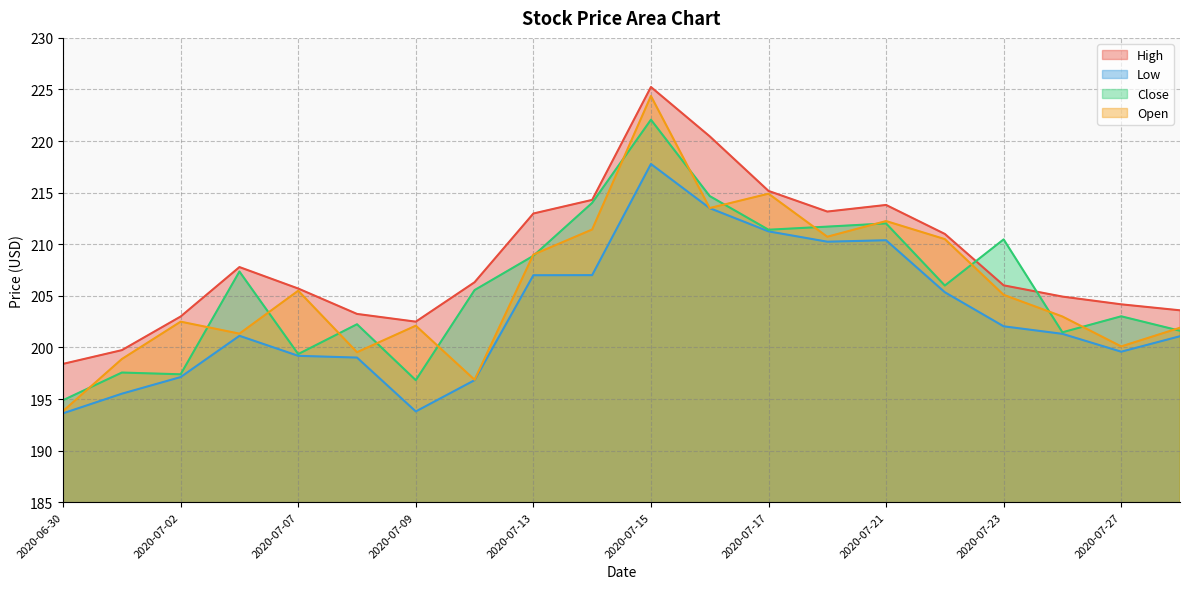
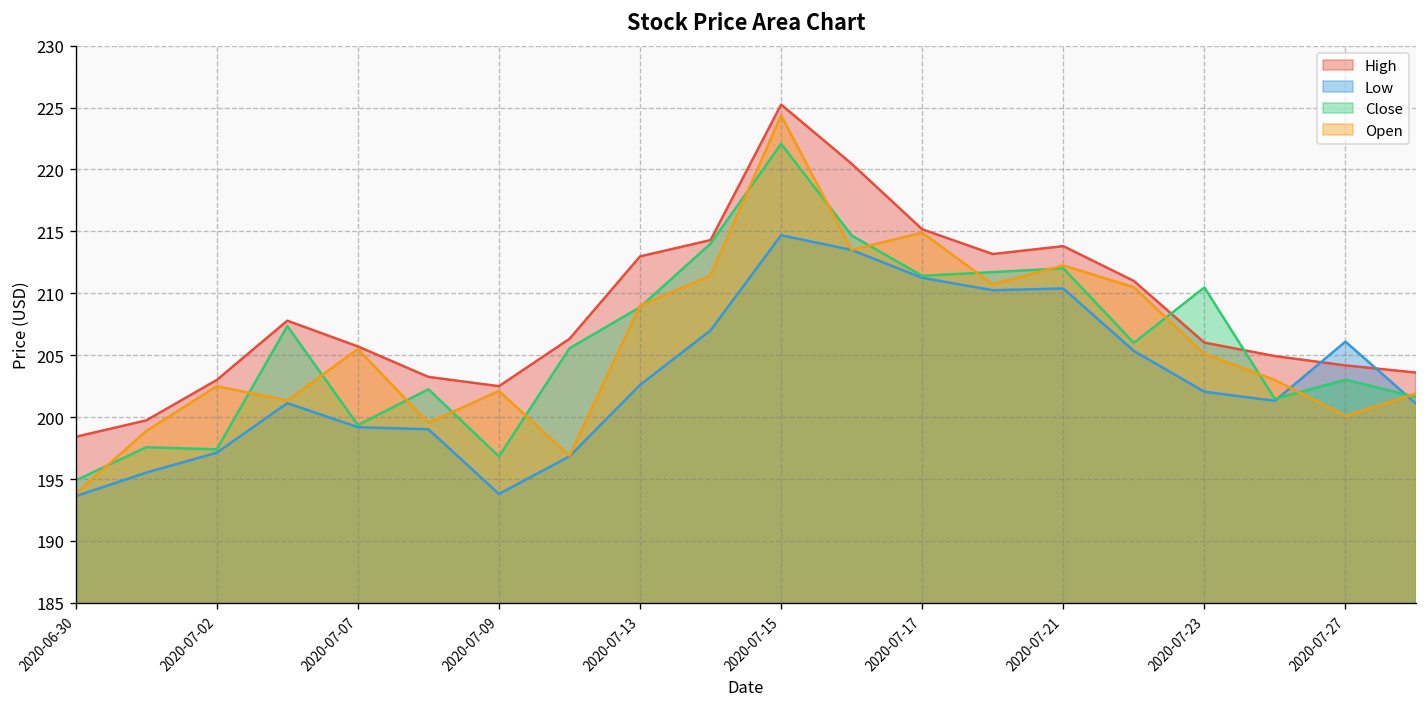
  {
    "Low": {
      "2020-07-02": 197.1,
      "2020-07-09": 193.8,
-     "2020-07-13": 207.0,
-     "2020-07-15": 217.8,
+     "2020-07-13": 202.6,
+     "2020-07-15": 214.7,
      "2020-07-21": 210.4,
      "2020-07-23": 202.1,
-     "2020-07-27": 199.6
+     "2020-07-27": 206.1
    },
    "Close": {
      "2020-06-30": 194.9,
      "2020-07-02": 197.4,
      "2020-07-09": 196.8,
      "2020-07-15": 222.1,
      "2020-07-23": 210.5,
      "2020-07-27": 203.0
    }
  }
